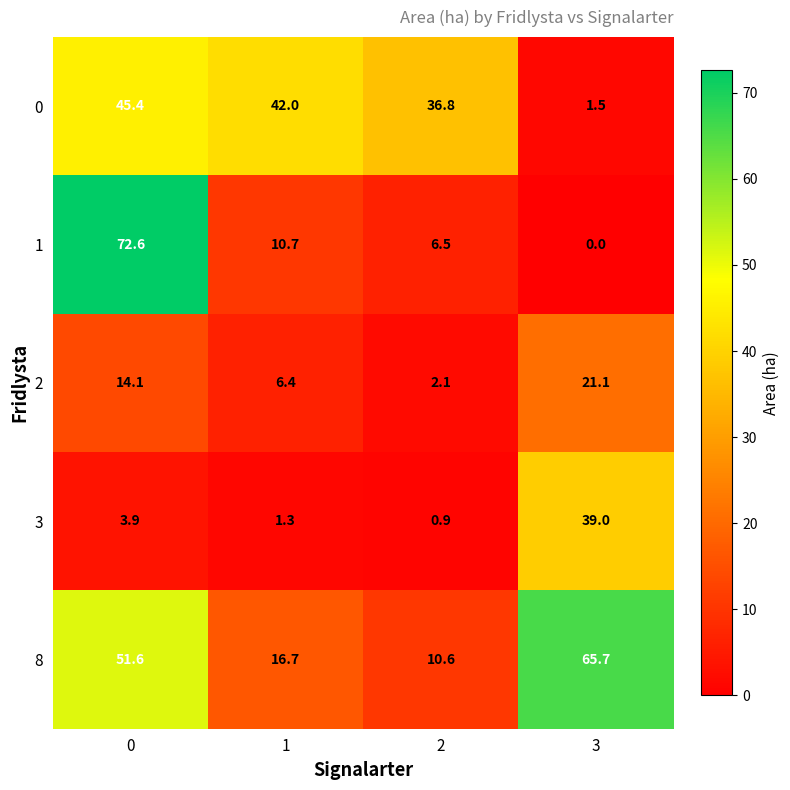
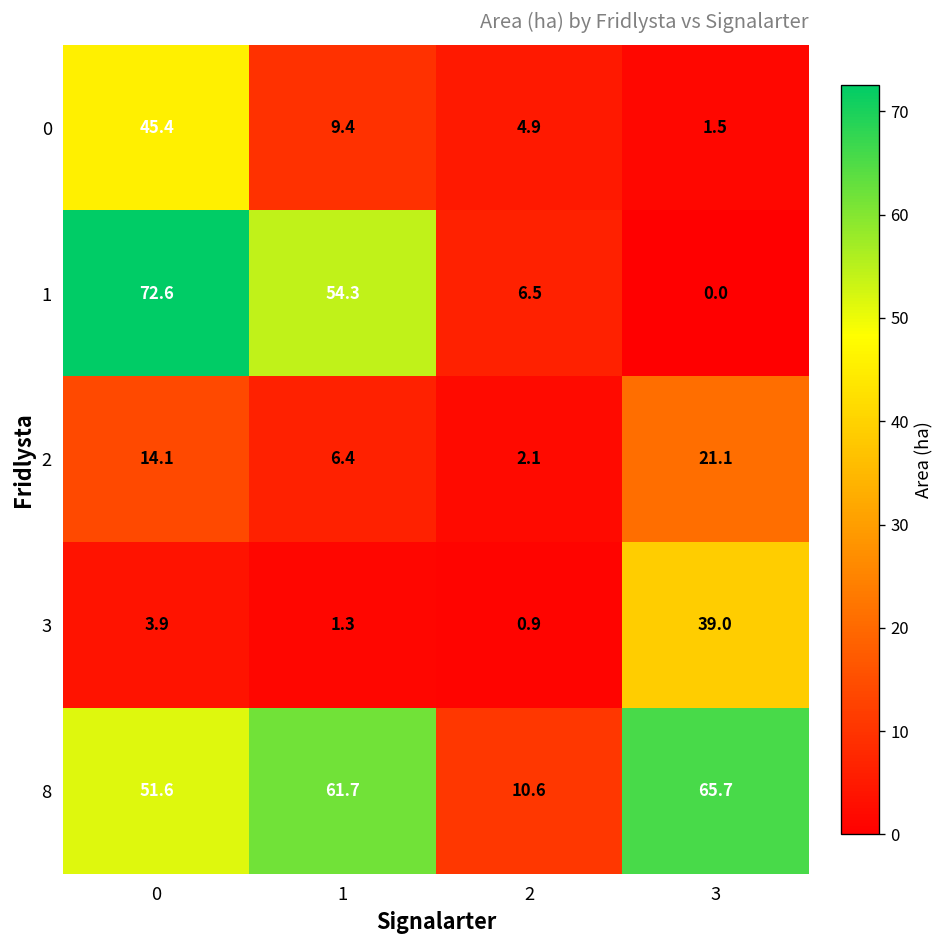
  {
    "0": {
      "0": 45.4,
-     "1": 42.0,
-     "2": 36.8,
+     "1": 9.4,
+     "2": 4.9,
      "3": 1.5
    },
    "1": {
      "0": 72.6,
-     "1": 10.7,
+     "1": 54.3,
      "2": 6.5,
      "3": 0.0
    },
    "2": {
      "0": 14.1,
      "1": 6.4,
      "2": 2.1,
      "3": 21.1
    },
    "3": {
      "0": 3.9,
      "1": 1.3,
      "2": 0.9,
      "3": 39.0
    },
    "8": {
      "0": 51.6,
-     "1": 16.7,
+     "1": 61.7,
      "2": 10.6,
      "3": 65.7
    }
  }
